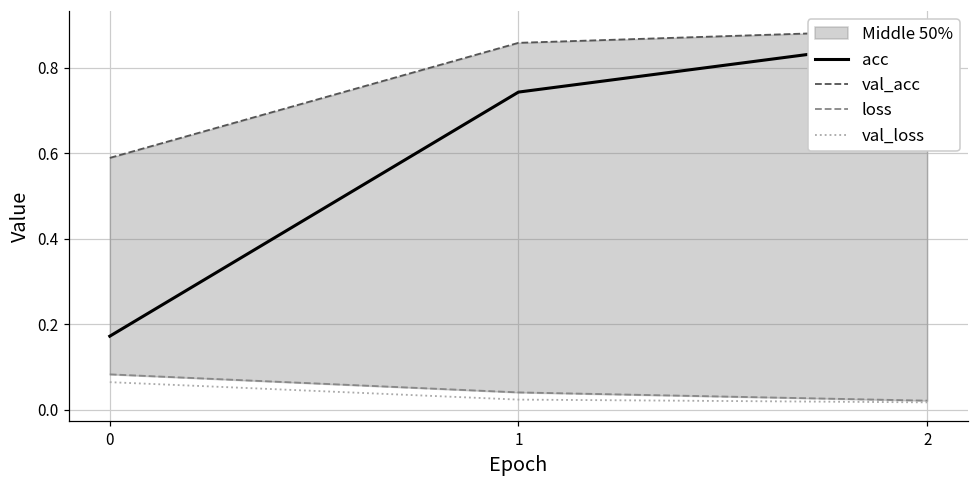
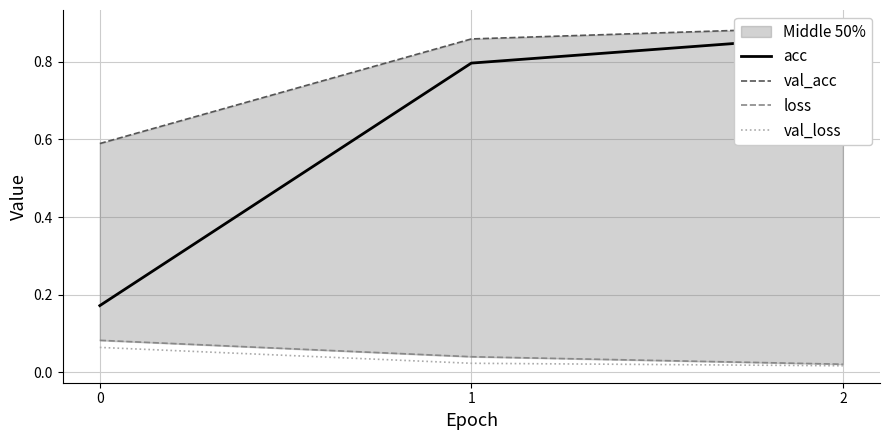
  {
    "acc": {
      "0": 0.17,
-     "1": 0.74
+     "1": 0.80
    }
  }
